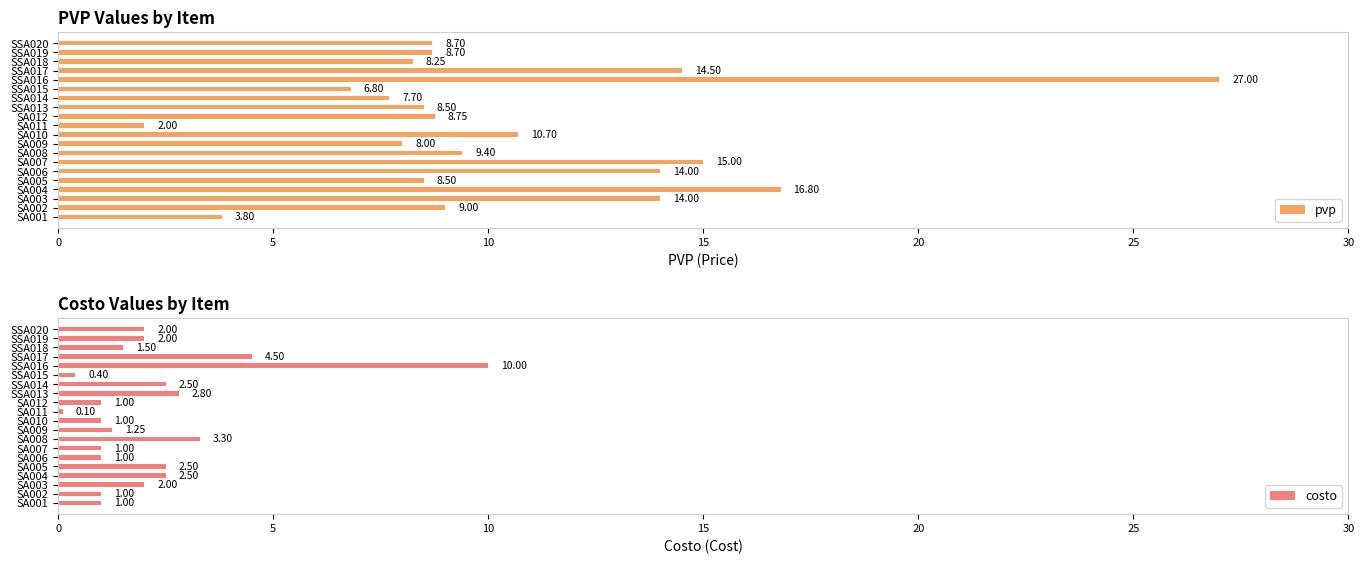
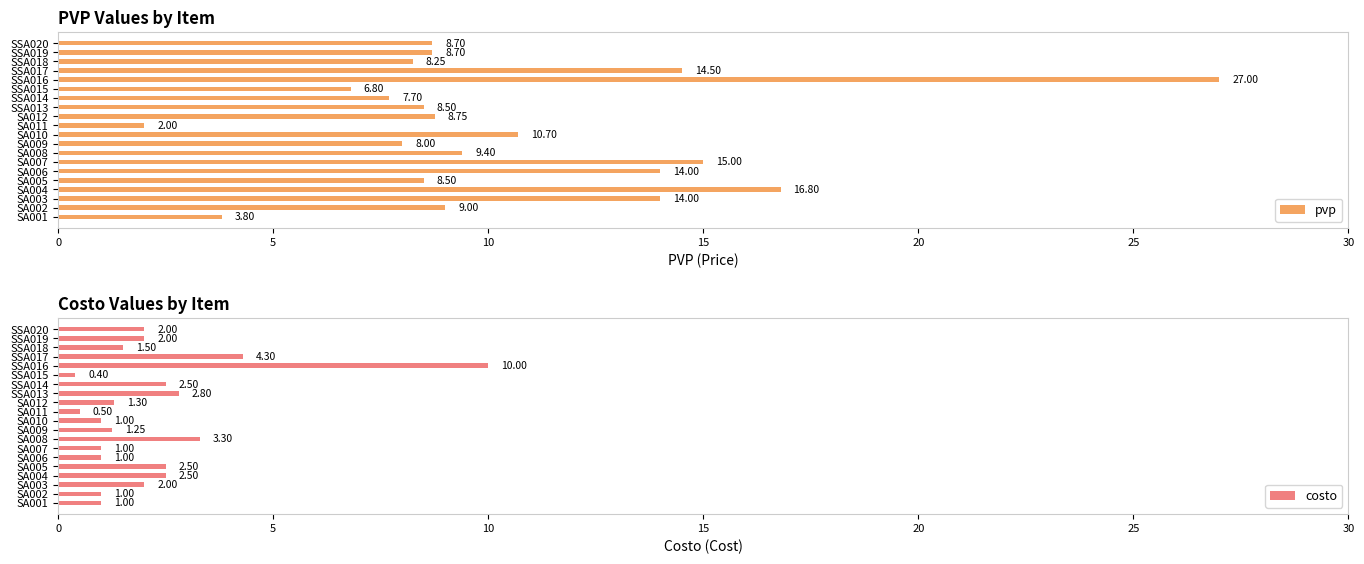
  {
    "PVP Values by Item": {
      "SSA020": 8.70,
      "SSA019": 8.70,
      "SSA018": 8.25,
      "SSA017": 14.50,
      "SSA016": 27.00,
      "SSA015": 6.80,
      "SSA014": 7.70,
      "SSA013": 8.50,
      "SA012": 8.75,
      "SA011": 2.00,
      "SA010": 10.70,
      "SA009": 8.00,
      "SA008": 9.40,
      "SA007": 15.00,
      "SA006": 14.00,
      "SA005": 8.50,
      "SA004": 16.80,
      "SA003": 14.00,
      "SA002": 9.00,
      "SA001": 3.80
    },
    "Costo Values by Item": {
      "SSA020": 2.00,
      "SSA019": 2.00,
      "SSA018": 1.50,
-     "SSA017": 4.50,
+     "SSA017": 4.30,
      "SSA016": 10.00,
      "SSA015": 0.40,
      "SSA014": 2.50,
      "SSA013": 2.80,
-     "SA012": 1.00,
-     "SA011": 0.10,
+     "SA012": 1.30,
+     "SA011": 0.50,
      "SA010": 1.00,
      "SA009": 1.25,
      "SA008": 3.30,
      "SA007": 1.00,
      "SA006": 1.00,
      "SA005": 2.50,
      "SA004": 2.50,
      "SA003": 2.00,
      "SA002": 1.00,
      "SA001": 1.00
    }
  }
